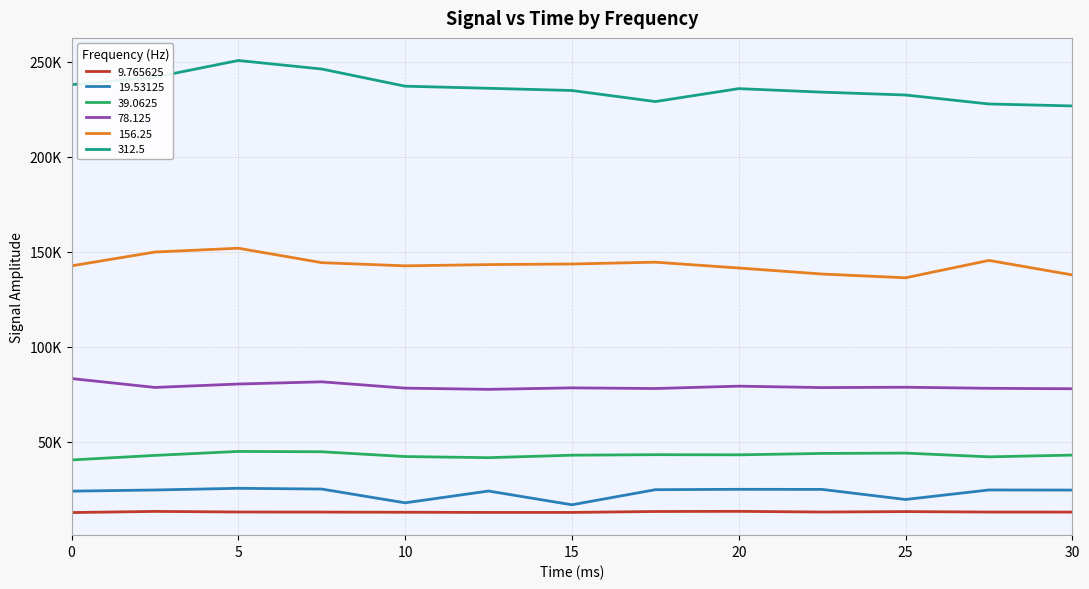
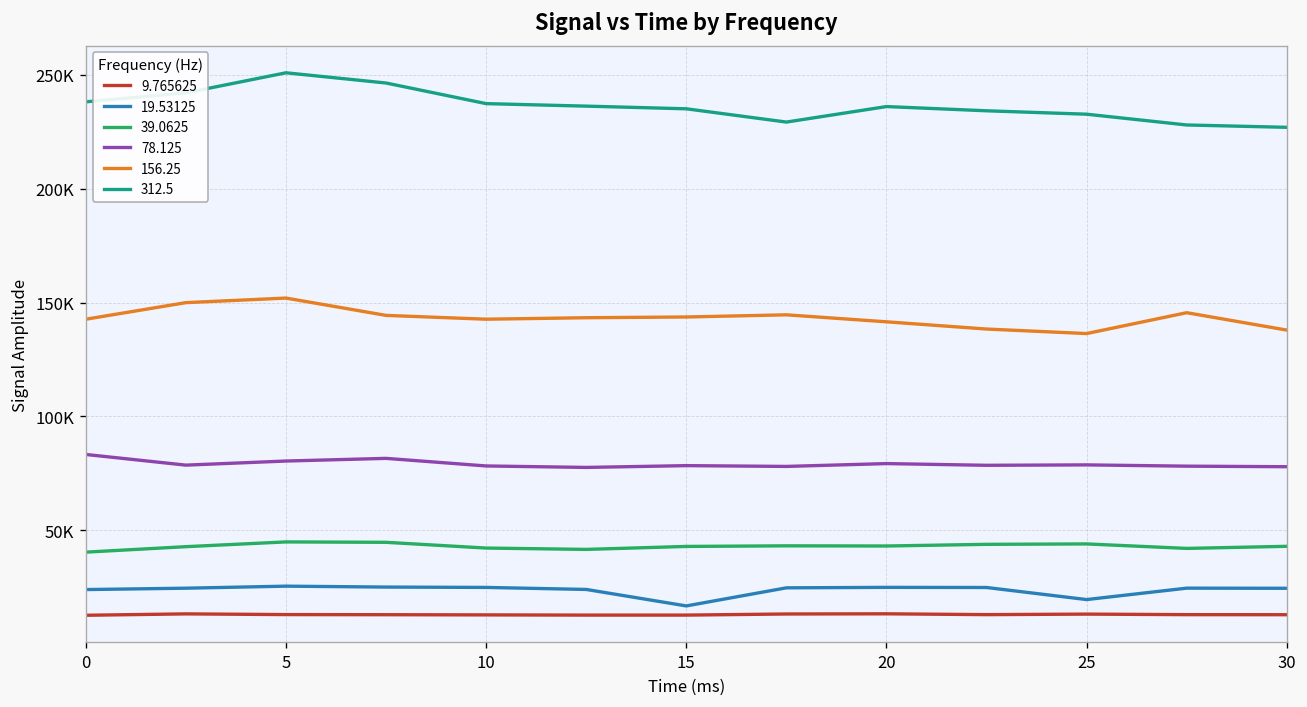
  {
    "9.765625": {
      "0": 13000,
      "5": 13000,
      "10": 13000,
      "15": 13000,
      "20": 13000,
      "25": 13000,
      "30": 13000
    },
    "19.53125": {
      "0": 24000,
      "5": 26000,
-     "10": 18000,
+     "10": 25000,
      "15": 17000,
      "20": 25000,
      "25": 20000,
      "30": 25000
    },
    "78.125": {
      "0": 83000,
      "5": 80000,
      "10": 78000,
      "15": 78000,
      "20": 79000,
      "25": 79000,
      "30": 78000
    },
    "156.25": {
      "0": 143000,
      "5": 152000,
      "10": 143000,
      "15": 144000,
      "20": 142000,
      "25": 136000,
      "30": 138000
    }
  }
